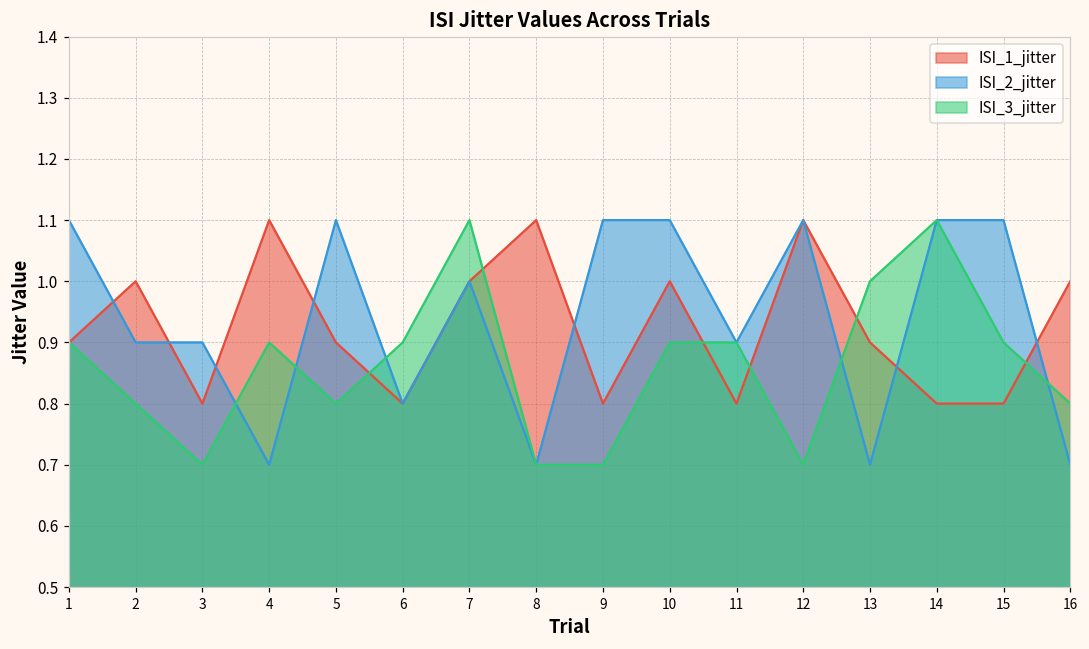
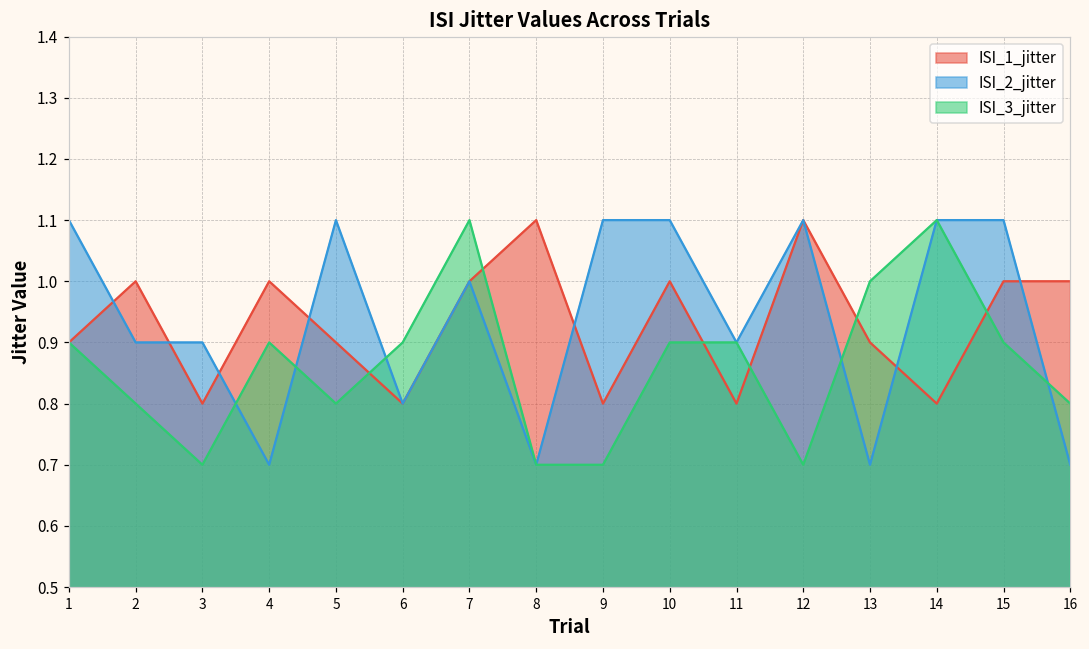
  {
    "ISI_1_jitter": {
      "2": 1.0,
      "3": 0.8,
-     "4": 1.1,
+     "4": 1.0,
      "5": 0.9,
      "8": 1.1,
      "9": 0.8,
      "10": 1.0,
      "11": 0.8,
      "13": 0.9,
      "14": 0.8,
-     "15": 0.8,
+     "15": 1.0,
      "16": 1.0
    },
    "ISI_2_jitter": {
      "1": 1.1,
      "2": 0.9,
      "3": 0.9,
      "4": 0.7,
      "5": 1.1,
      "9": 1.1,
      "10": 1.1,
      "13": 0.7,
      "15": 1.1,
      "16": 0.7
    },
    "ISI_3_jitter": {
      "2": 0.8,
      "3": 0.7,
      "4": 0.9,
      "5": 0.8,
      "6": 0.9,
      "7": 1.1,
      "9": 0.7,
      "10": 0.9,
      "12": 0.7,
      "13": 1.0,
      "15": 0.9,
      "16": 0.8
    }
  }
